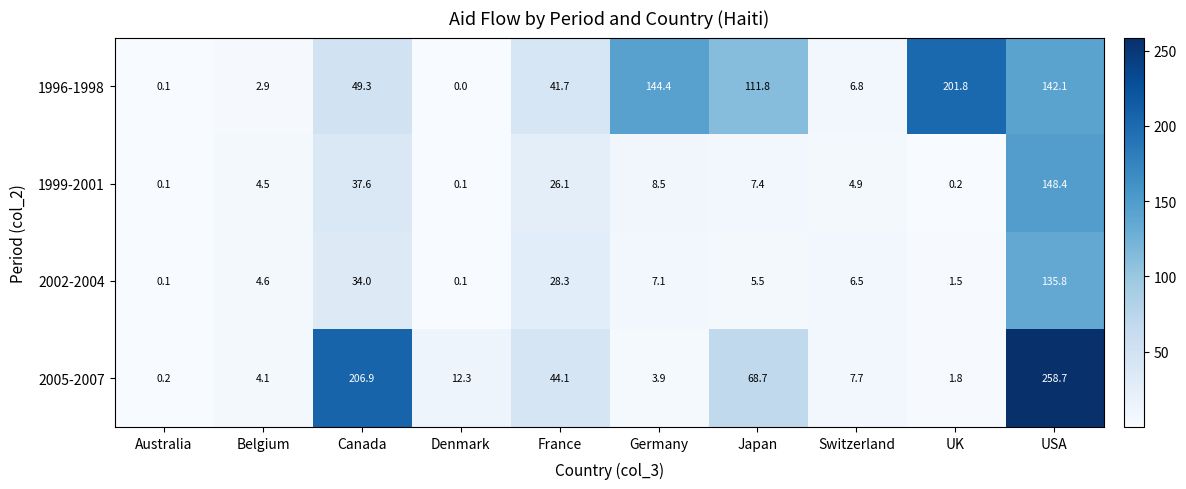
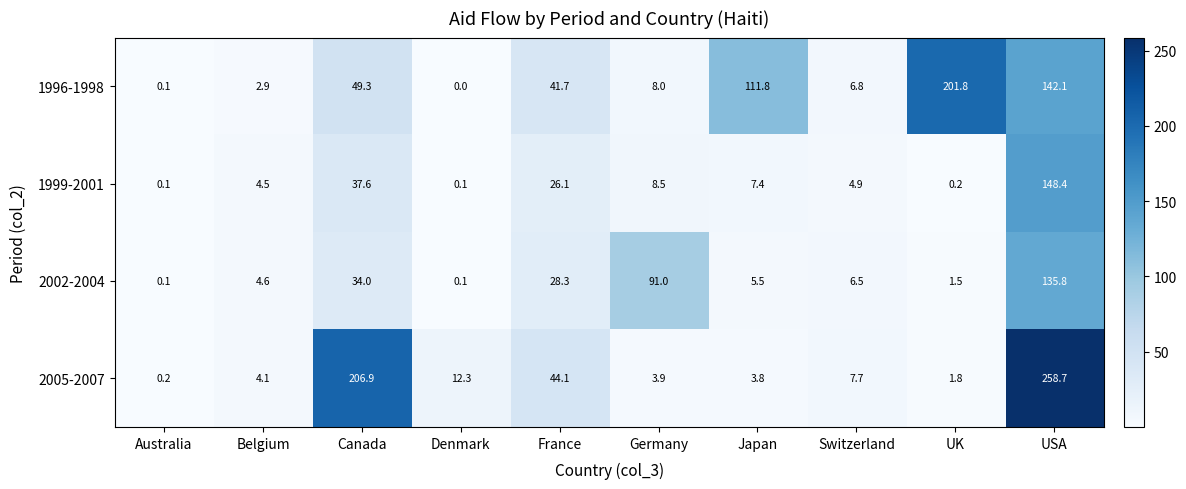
  {
    "1996-1998": {
      "Australia": 0.1,
      "Belgium": 2.9,
      "Canada": 49.3,
      "Denmark": 0.0,
      "France": 41.7,
-     "Germany": 144.4,
+     "Germany": 8.0,
      "Japan": 111.8,
      "Switzerland": 6.8,
      "UK": 201.8,
      "USA": 142.1
    },
    "1999-2001": {
      "Australia": 0.1,
      "Belgium": 4.5,
      "Canada": 37.6,
      "Denmark": 0.1,
      "France": 26.1,
      "Germany": 8.5,
      "Japan": 7.4,
      "Switzerland": 4.9,
      "UK": 0.2,
      "USA": 148.4
    },
    "2002-2004": {
      "Australia": 0.1,
      "Belgium": 4.6,
      "Canada": 34.0,
      "Denmark": 0.1,
      "France": 28.3,
-     "Germany": 7.1,
+     "Germany": 91.0,
      "Japan": 5.5,
      "Switzerland": 6.5,
      "UK": 1.5,
      "USA": 135.8
    },
    "2005-2007": {
      "Australia": 0.2,
      "Belgium": 4.1,
      "Canada": 206.9,
      "Denmark": 12.3,
      "France": 44.1,
      "Germany": 3.9,
-     "Japan": 68.7,
+     "Japan": 3.8,
      "Switzerland": 7.7,
      "UK": 1.8,
      "USA": 258.7
    }
  }
